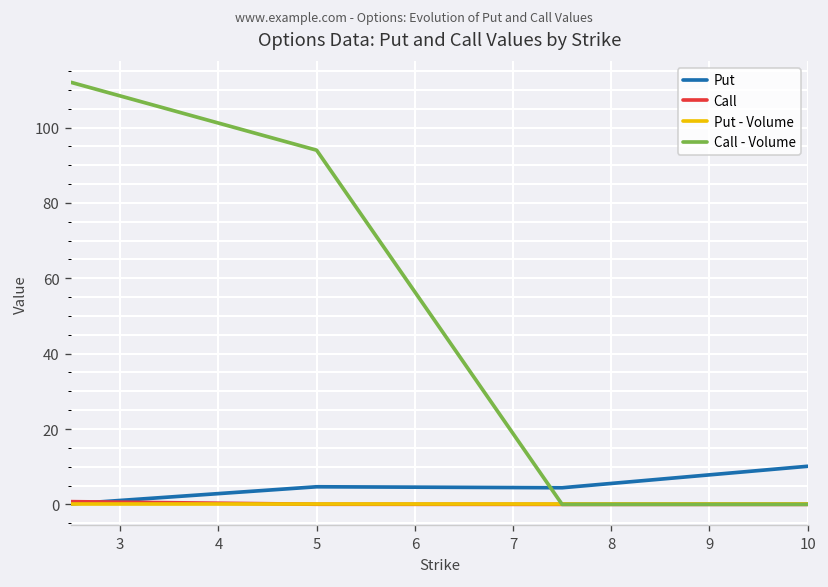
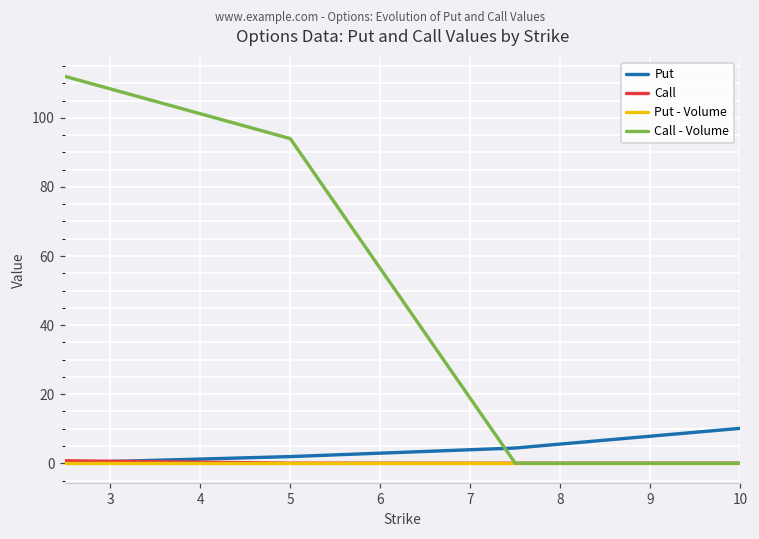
  {
    "Put": {
-     "5": 5,
+     "5": 2,
      "10": 10
    },
    "Call - Volume": {
      "5": 94
    }
  }
